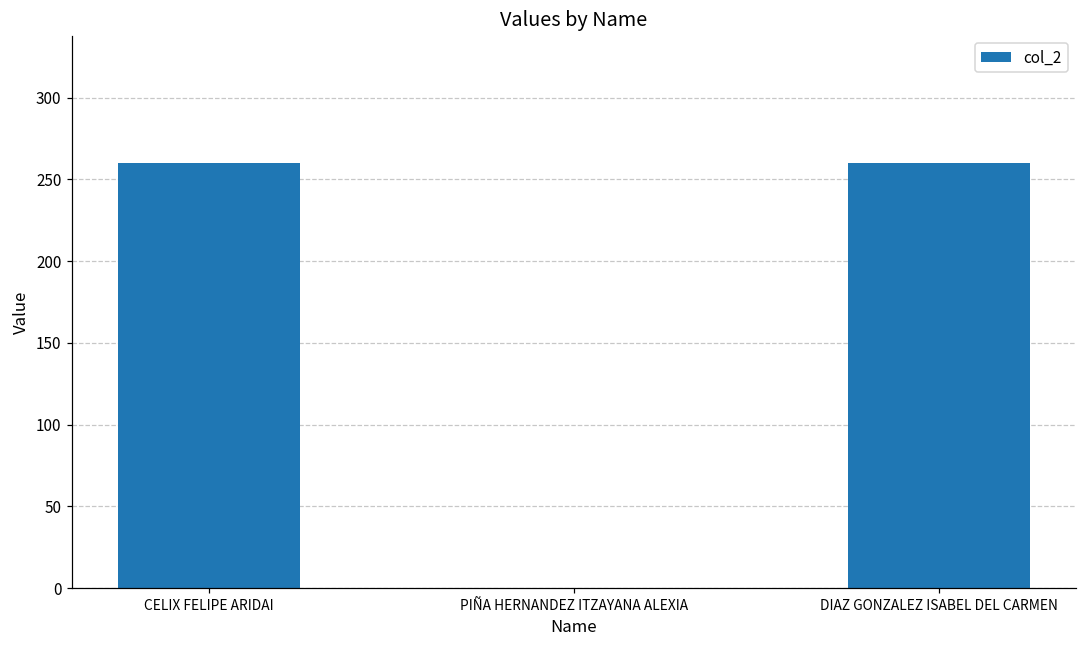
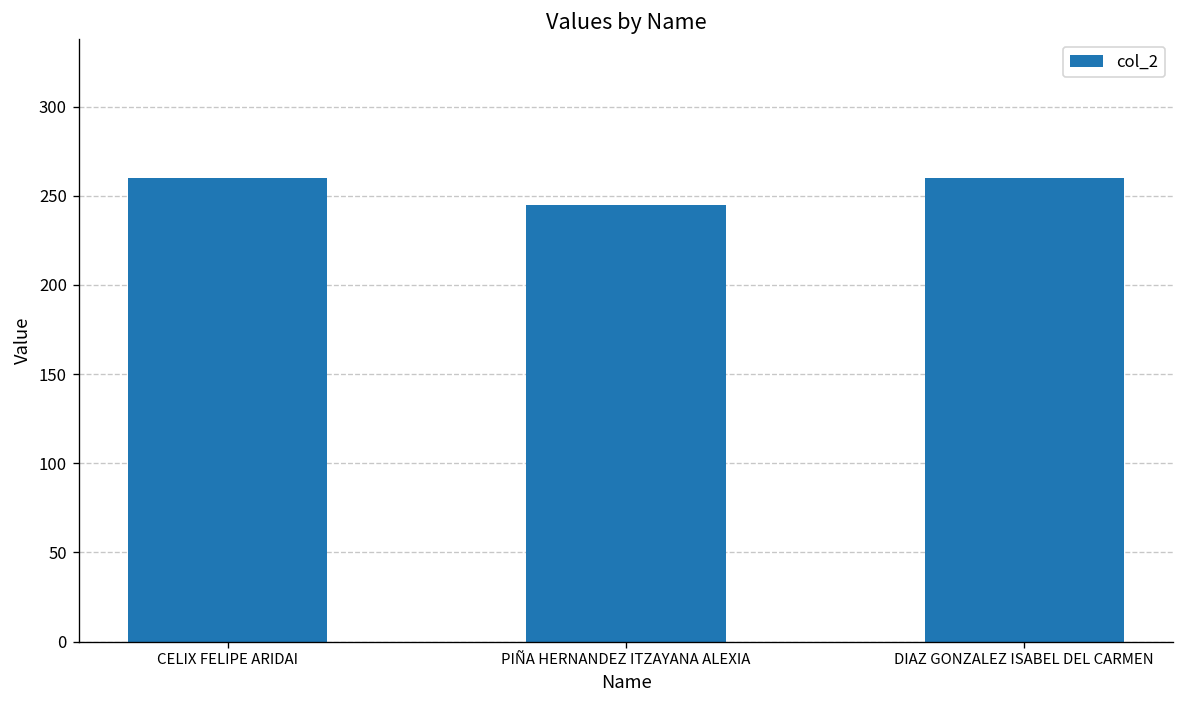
  {
    "CELIX FELIPE ARIDAI": 260,
-   "PIÑA HERNANDEZ ITZAYANA ALEXIA": 0,
+   "PIÑA HERNANDEZ ITZAYANA ALEXIA": 245,
    "DIAZ GONZALEZ ISABEL DEL CARMEN": 260
  }
